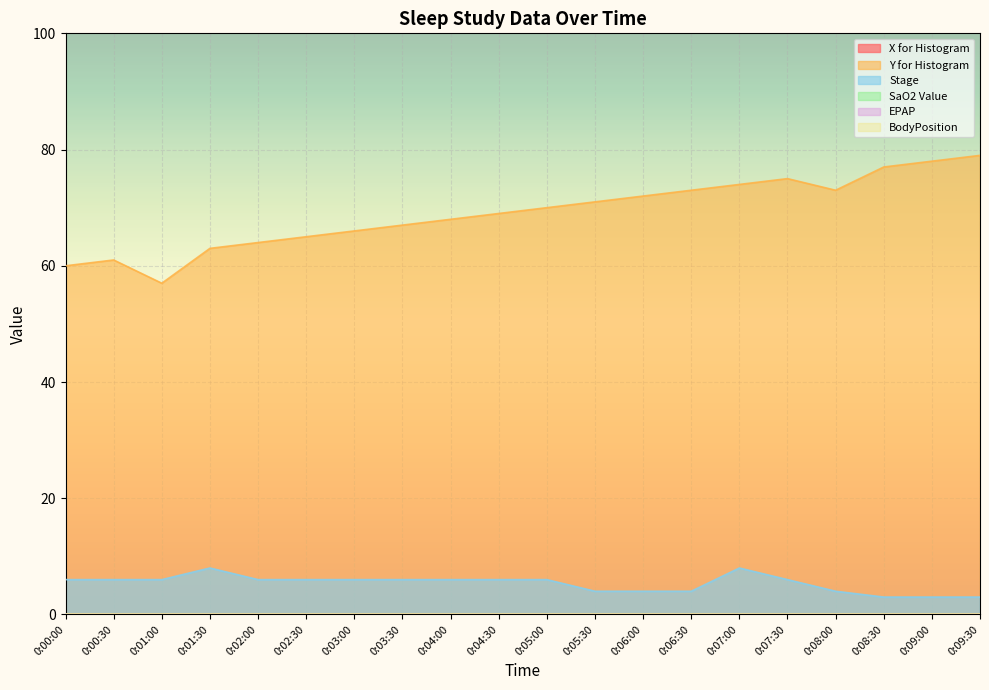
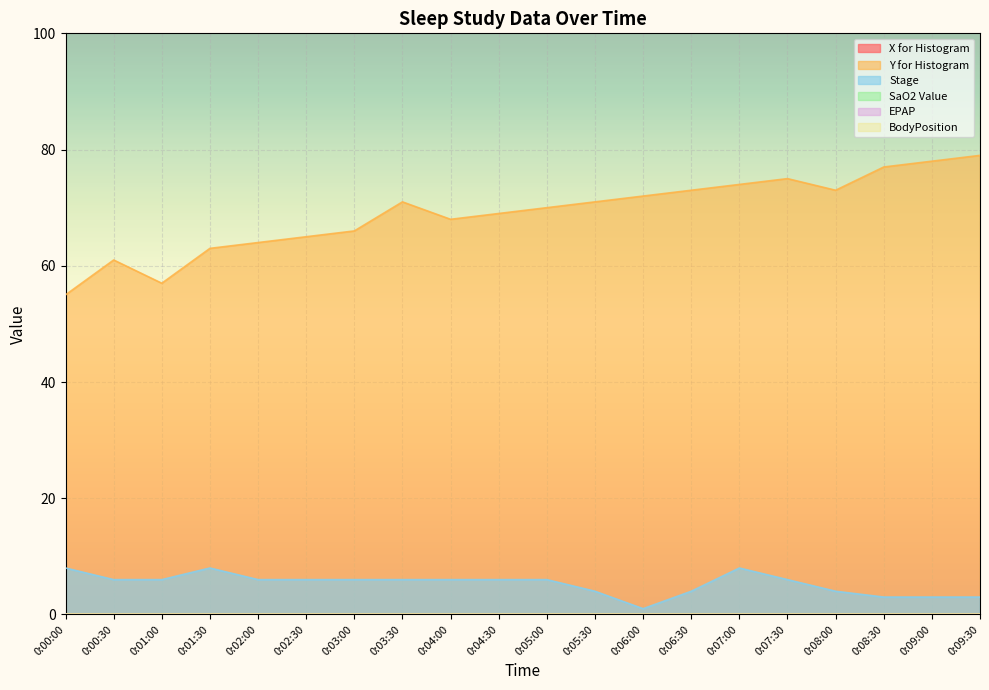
  {
    "BodyPosition": {
      "0:00:00": 0,
      "0:00:30": 0,
      "0:01:00": 0,
      "0:01:30": 0,
      "0:02:00": 0,
      "0:02:30": 0,
      "0:03:00": 0,
      "0:03:30": 0,
      "0:04:00": 0,
      "0:04:30": 0,
      "0:05:00": 0,
      "0:05:30": 0,
      "0:06:00": 0,
      "0:06:30": 0,
      "0:07:00": 0,
      "0:07:30": 0,
      "0:08:00": 0,
      "0:08:30": 0,
      "0:09:00": 0,
      "0:09:30": 0
    },
    "Y for Histogram": {
-     "0:00:00": 60,
+     "0:00:00": 55,
      "0:00:30": 61,
      "0:01:00": 57,
      "0:01:30": 63,
      "0:02:00": 64,
      "0:02:30": 65,
      "0:03:00": 66,
-     "0:03:30": 67,
+     "0:03:30": 71,
      "0:04:00": 68,
      "0:04:30": 69,
      "0:05:00": 70,
      "0:05:30": 71,
      "0:06:00": 72,
      "0:06:30": 73,
      "0:07:00": 74,
      "0:07:30": 75,
      "0:08:00": 73,
      "0:08:30": 77,
      "0:09:00": 78,
      "0:09:30": 79
    },
    "Stage": {
-     "0:00:00": 6,
+     "0:00:00": 8,
      "0:00:30": 6,
      "0:01:00": 6,
      "0:01:30": 8,
      "0:02:00": 6,
      "0:02:30": 6,
      "0:03:00": 6,
      "0:03:30": 6,
      "0:04:00": 6,
      "0:04:30": 6,
      "0:05:00": 6,
      "0:05:30": 4,
-     "0:06:00": 4,
+     "0:06:00": 1,
      "0:06:30": 4,
      "0:07:00": 8,
      "0:07:30": 6,
      "0:08:00": 4,
      "0:08:30": 3,
      "0:09:00": 3,
      "0:09:30": 3
    }
  }
